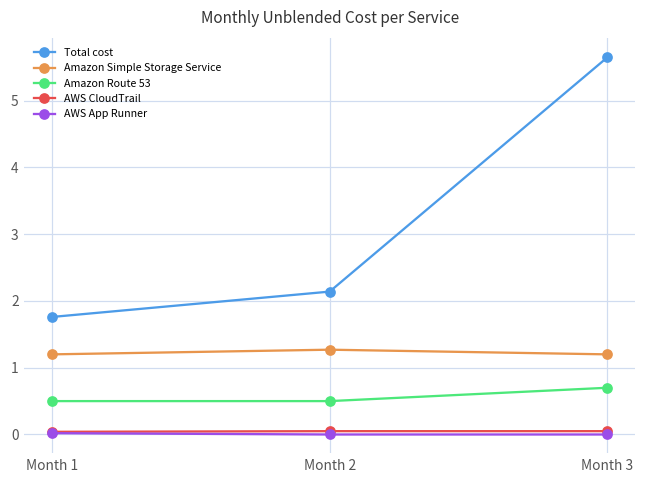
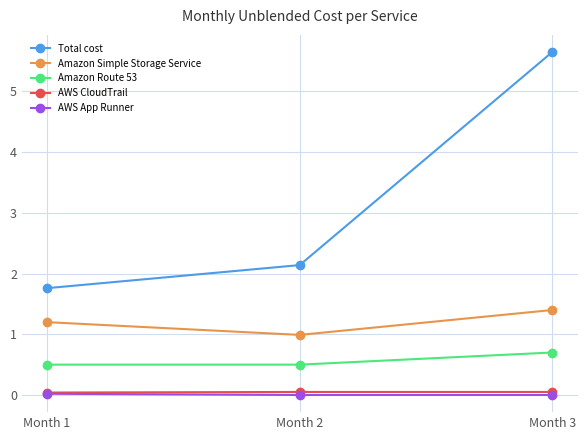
  {
    "Total cost": {
      "Month 1": 1.8,
      "Month 2": 2.1,
      "Month 3": 5.7
    },
    "Amazon Simple Storage Service": {
      "Month 1": 1.2,
-     "Month 2": 1.3,
-     "Month 3": 1.2
+     "Month 2": 1.0,
+     "Month 3": 1.4
    },
    "Amazon Route 53": {
      "Month 1": 0.5,
      "Month 2": 0.5,
      "Month 3": 0.7
    },
    "AWS CloudTrail": {
      "Month 2": 0.1,
      "Month 3": 0.1
    },
    "AWS App Runner": {
      "Month 2": 0.0,
      "Month 3": 0.0
    }
  }
